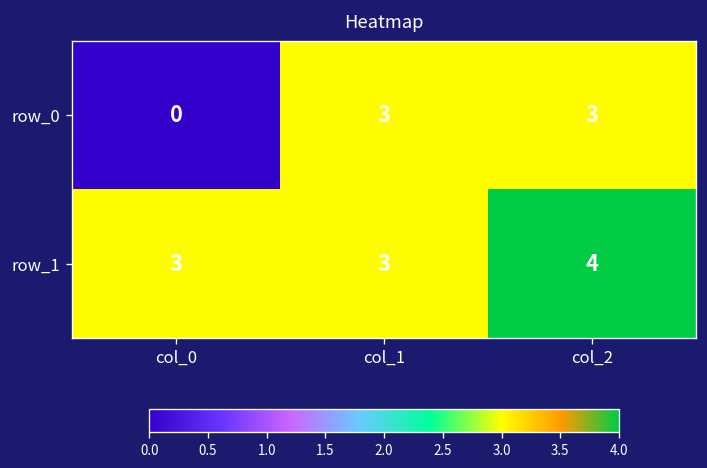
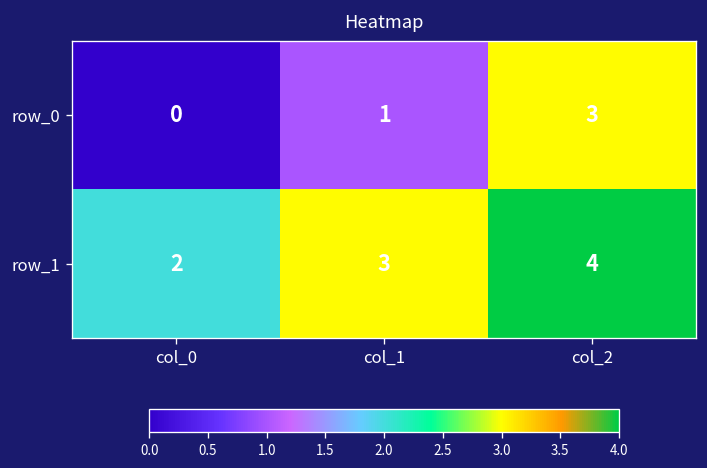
  {
    "row_0": {
      "col_0": 0,
-     "col_1": 3,
+     "col_1": 1,
      "col_2": 3
    },
    "row_1": {
-     "col_0": 3,
+     "col_0": 2,
      "col_1": 3,
      "col_2": 4
    }
  }
